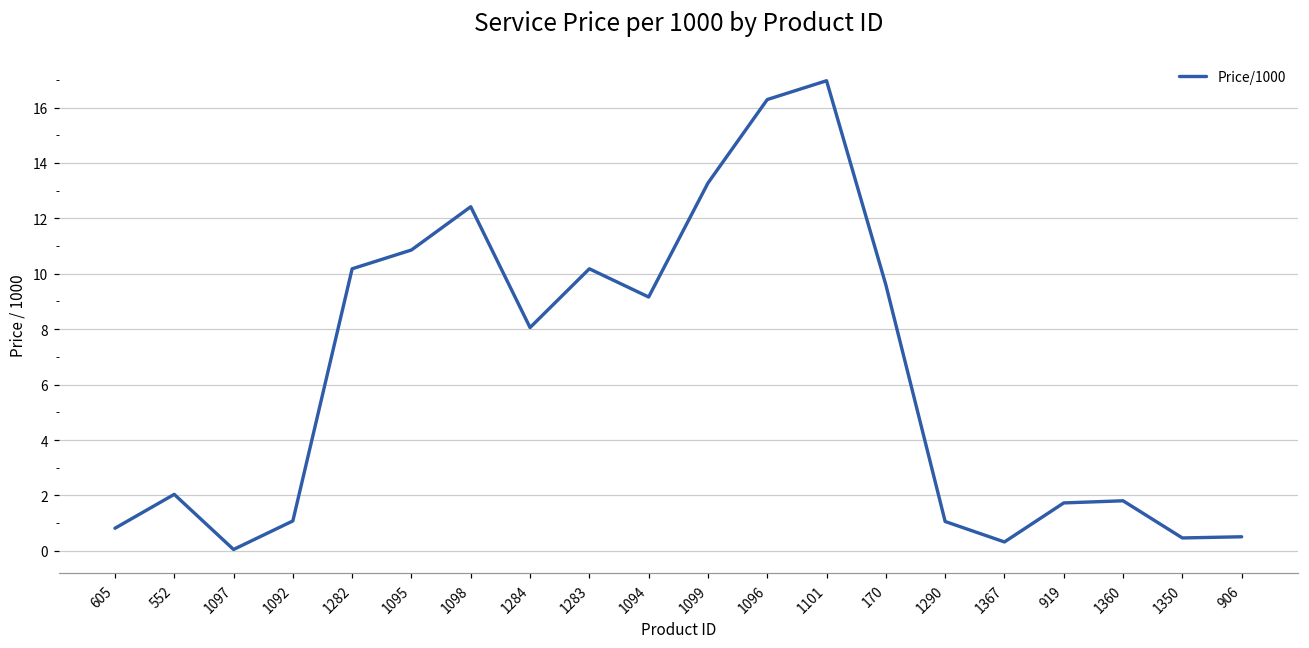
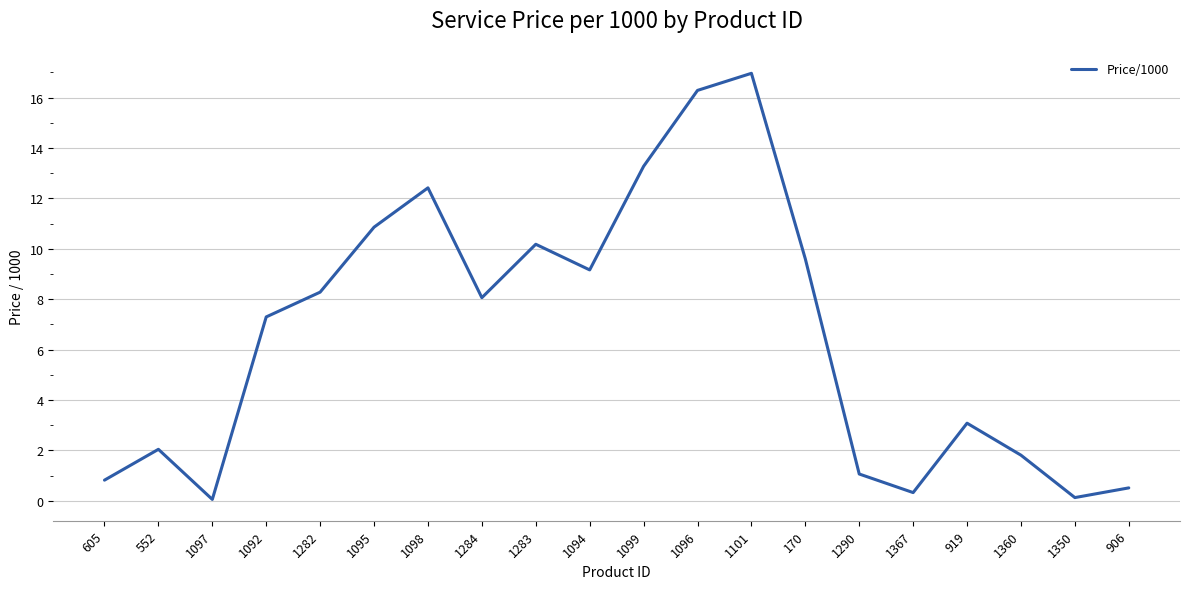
  {
    "605": 0.8,
    "552": 2.0,
    "1097": 0.1,
-   "1092": 1.1,
-   "1282": 10.2,
+   "1092": 7.3,
+   "1282": 8.3,
    "1095": 10.9,
    "1098": 12.4,
    "1284": 8.1,
    "1283": 10.2,
    "1094": 9.2,
    "1099": 13.3,
    "1096": 16.3,
    "1101": 17.0,
    "170": 9.6,
    "1290": 1.1,
    "1367": 0.3,
-   "919": 1.7,
+   "919": 3.1,
    "1360": 1.8,
-   "1350": 0.5,
+   "1350": 0.1,
    "906": 0.5
  }
